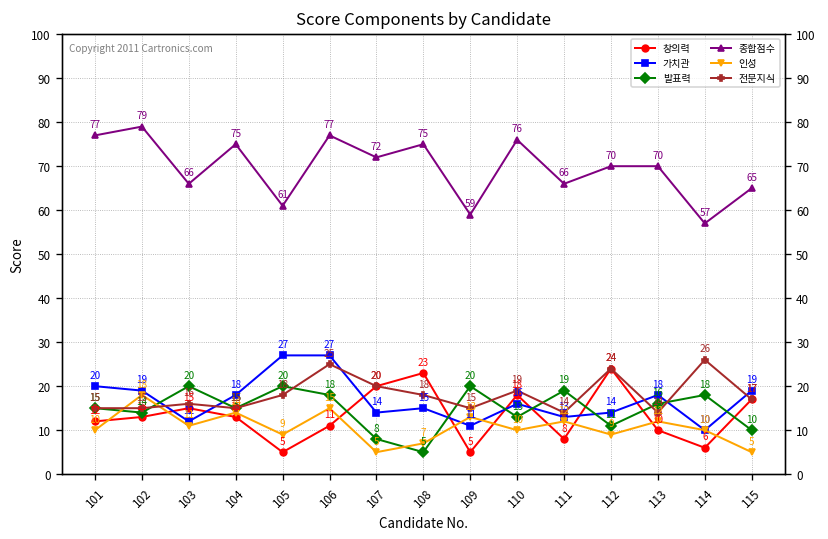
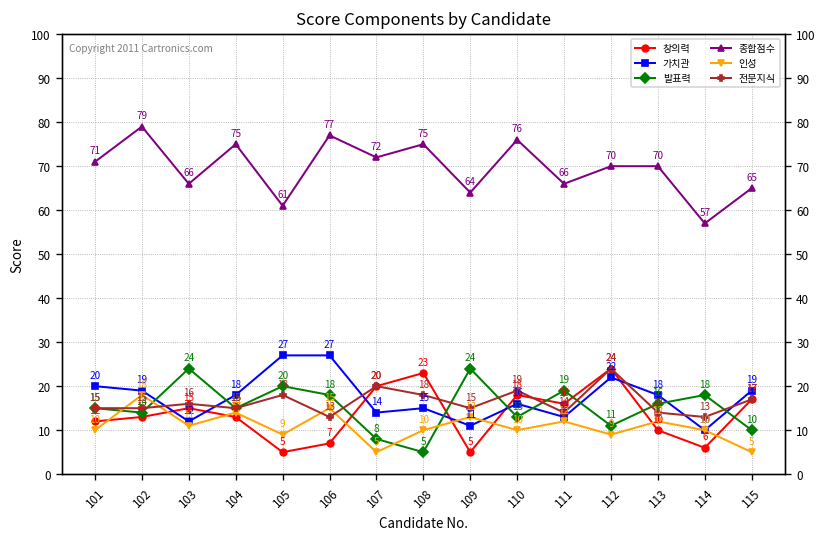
  {
    "창의력": {
-     "106": 11,
+     "106": 7,
      "108": 23,
      "109": 5,
-     "111": 8
+     "111": 16
    },
    "가치관": {
      "101": 20,
      "104": 18,
      "105": 27,
      "107": 14,
-     "112": 14
+     "112": 22
    },
    "발표력": {
-     "103": 20,
+     "103": 24,
      "106": 18,
      "107": 8,
-     "109": 20,
+     "109": 24,
      "111": 19,
      "114": 18,
      "115": 10
    },
    "종합점수": {
-     "101": 77,
+     "101": 71,
      "102": 79,
      "103": 66,
      "104": 75,
      "105": 61,
      "106": 77,
      "107": 72,
      "108": 75,
-     "109": 59,
+     "109": 64,
      "110": 76,
      "111": 66,
      "112": 70,
      "113": 70,
      "114": 57,
      "115": 65
    },
    "인성": {
      "105": 9,
-     "108": 7,
+     "108": 10,
      "115": 5
    },
    "전문지식": {
-     "106": 25,
+     "106": 13,
      "108": 18,
-     "114": 26
+     "114": 13
    }
  }
